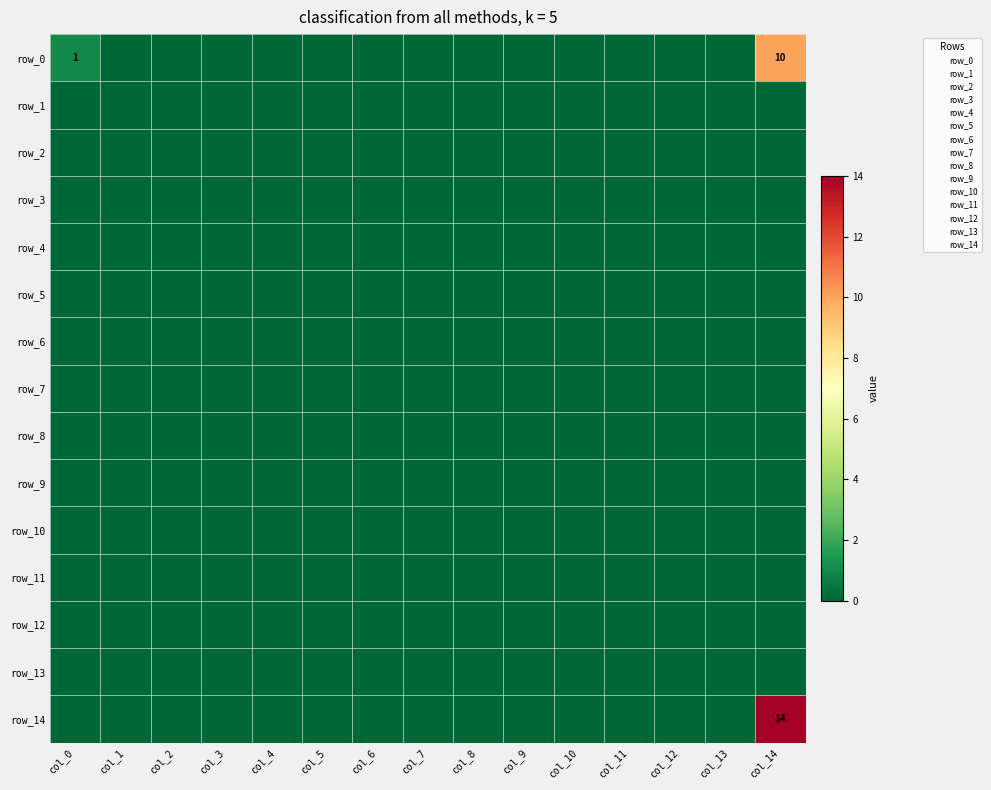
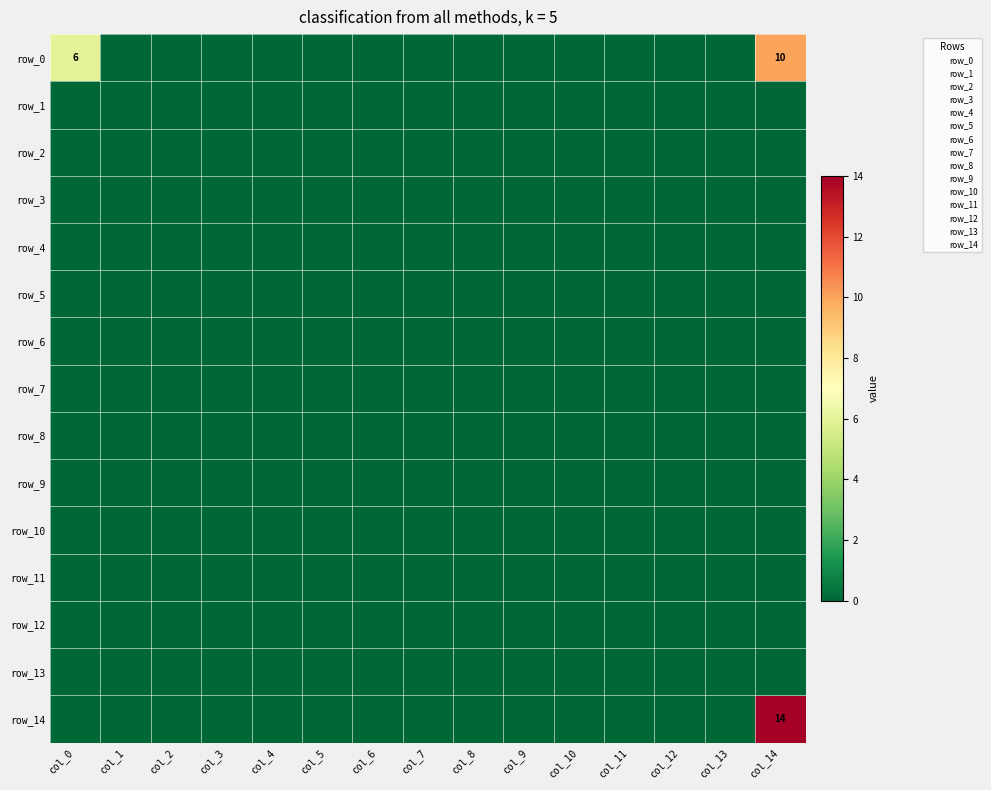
  {
    "row_0": {
-     "col_0": 1,
+     "col_0": 6,
      "col_14": 10
    },
    "row_14": {
      "col_14": 14
    }
  }
